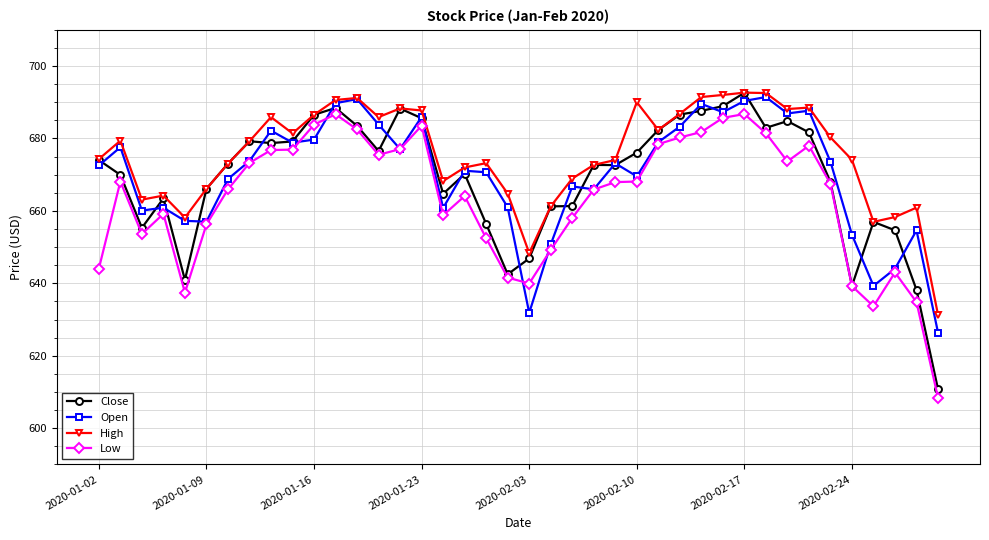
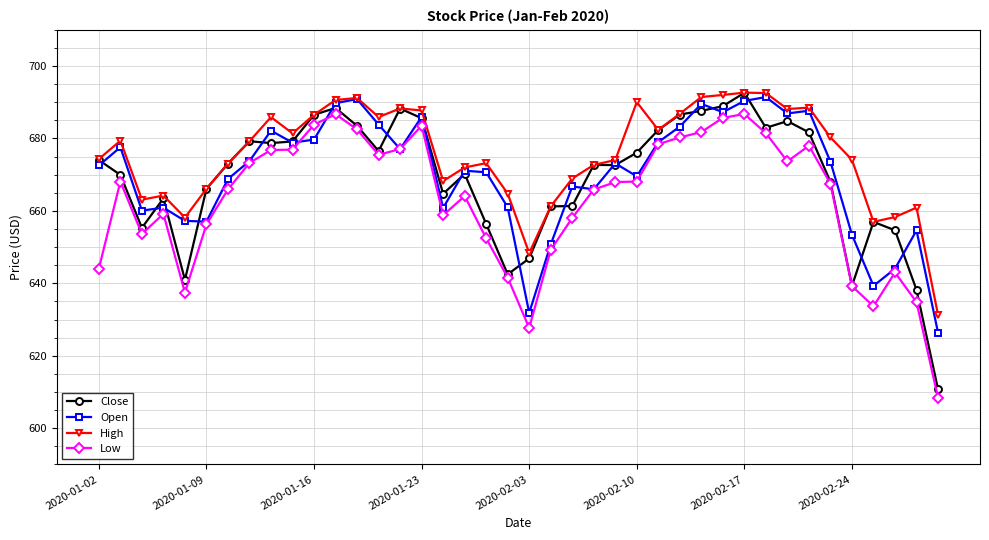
  {
    "Close": {
      "2020-02-03": 647,
      "2020-02-10": 676
    },
    "Open": {
      "2020-01-02": 673,
      "2020-01-09": 657,
      "2020-01-16": 680,
      "2020-02-03": 632,
      "2020-02-10": 670,
      "2020-02-17": 690,
      "2020-02-24": 653
    },
    "High": {
      "2020-01-23": 688,
      "2020-02-03": 648,
      "2020-02-10": 690,
      "2020-02-24": 674
    },
    "Low": {
      "2020-01-02": 644,
      "2020-01-09": 656,
      "2020-01-16": 684,
      "2020-01-23": 684,
-     "2020-02-03": 640,
+     "2020-02-03": 628,
      "2020-02-10": 668,
      "2020-02-17": 687
    }
  }
